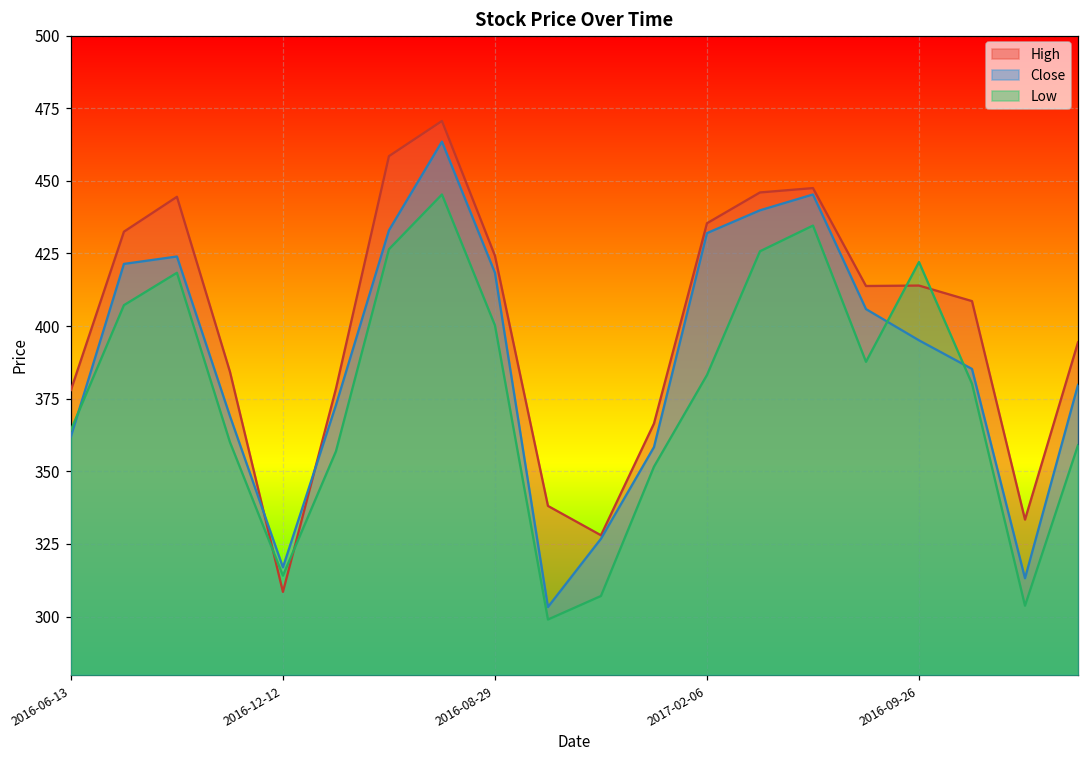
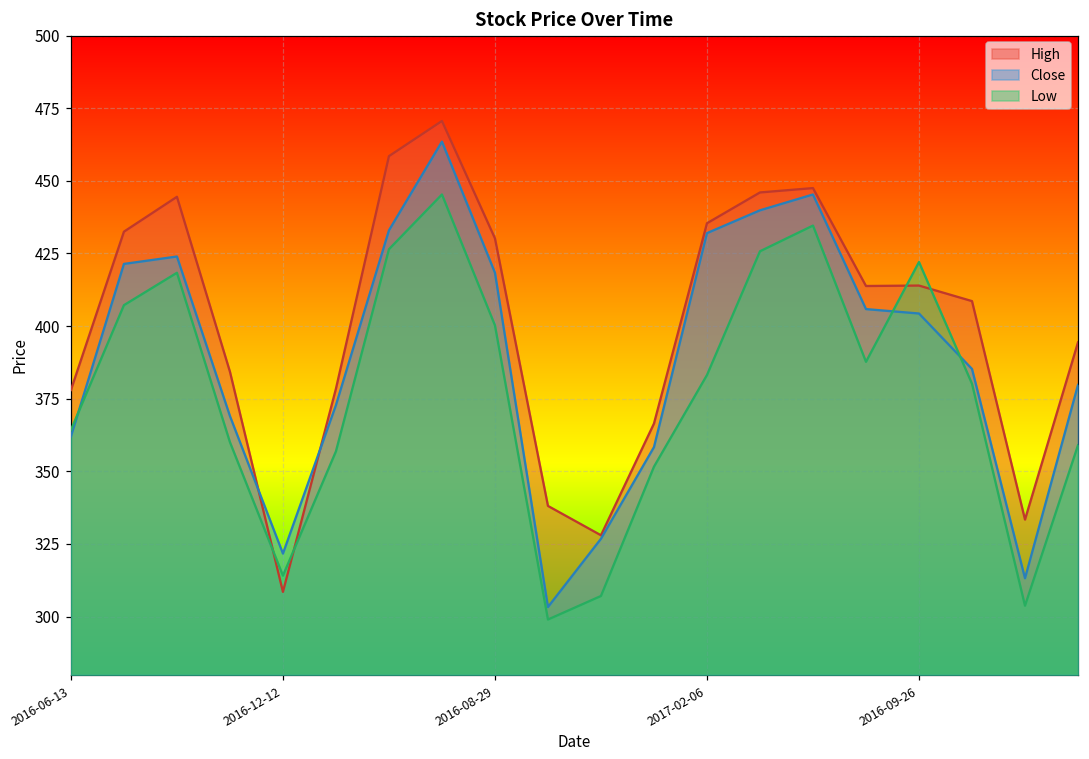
  {
    "High": {
      "2016-06-13": 378,
      "2016-12-12": 309,
-     "2016-08-29": 424,
+     "2016-08-29": 430,
      "2017-02-06": 435,
      "2016-09-26": 414
    },
    "Close": {
      "2016-06-13": 362,
-     "2016-12-12": 317,
+     "2016-12-12": 322,
      "2016-08-29": 418,
      "2017-02-06": 432,
-     "2016-09-26": 395
+     "2016-09-26": 404
    },
    "Low": {
      "2016-06-13": 364,
      "2016-12-12": 314,
      "2016-08-29": 400,
      "2017-02-06": 383,
      "2016-09-26": 422
    }
  }
